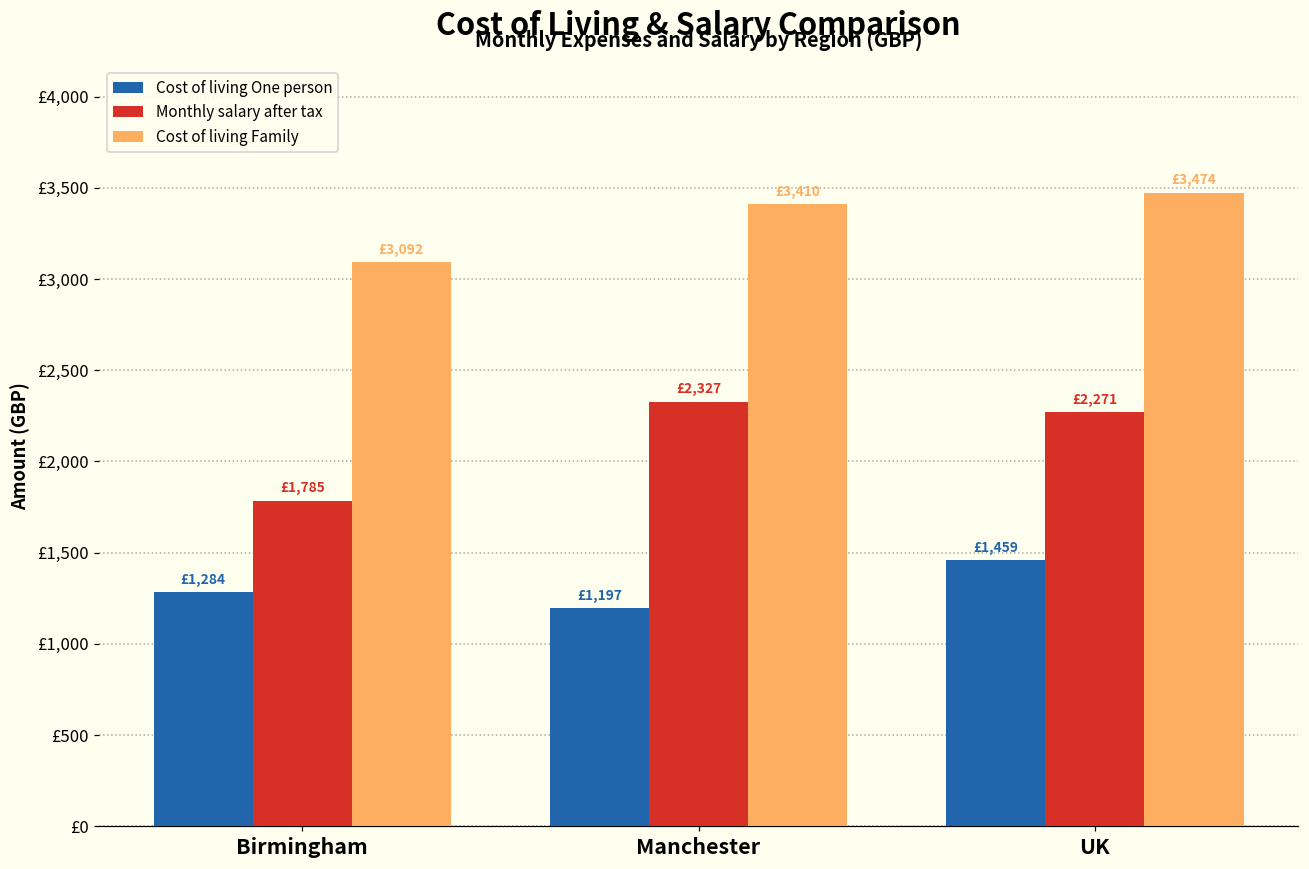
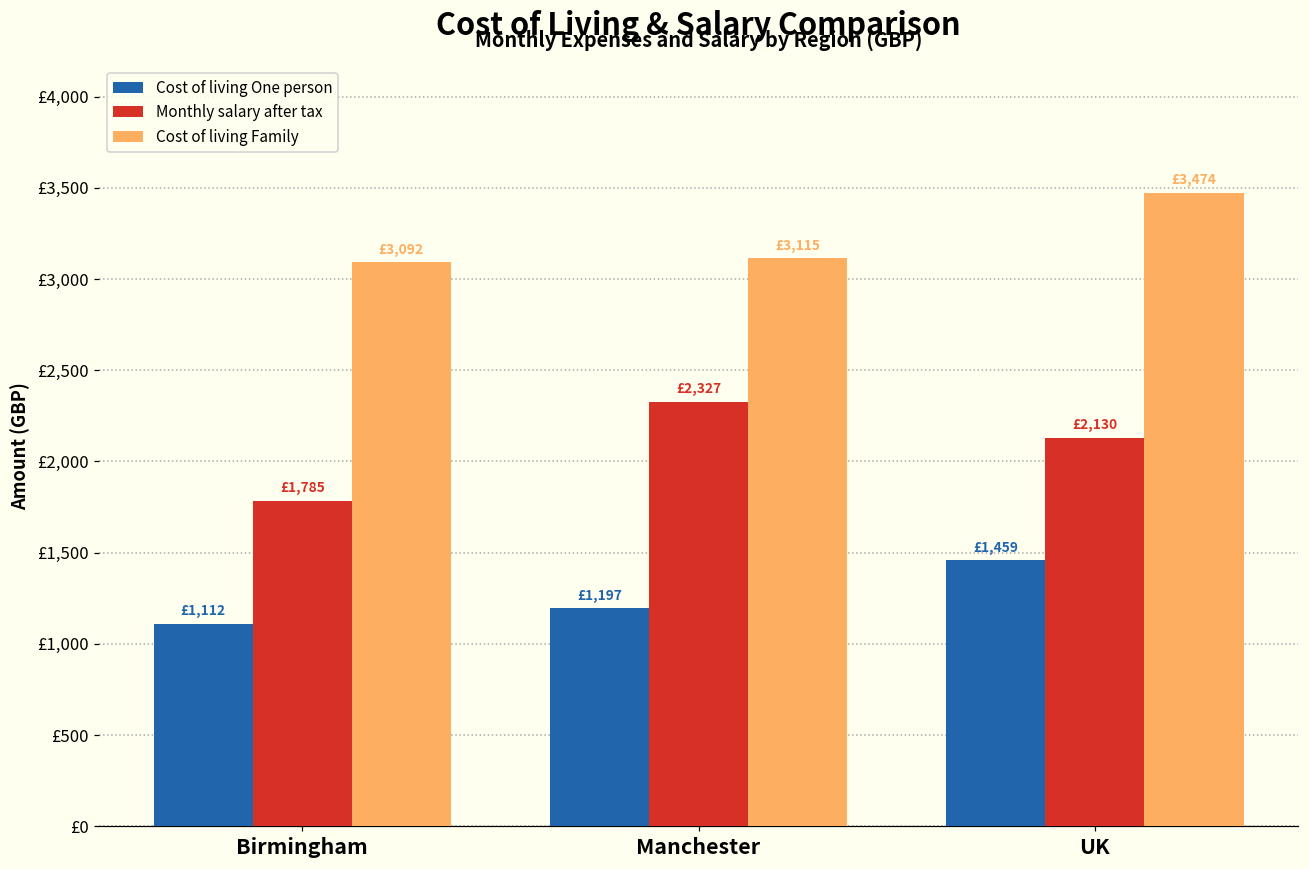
  {
    "Cost of living One person": {
-     "Birmingham": "£1,284",
+     "Birmingham": "£1,112",
      "Manchester": "£1,197",
      "UK": "£1,459"
    },
    "Monthly salary after tax": {
      "Birmingham": "£1,785",
      "Manchester": "£2,327",
-     "UK": "£2,271"
+     "UK": "£2,130"
    },
    "Cost of living Family": {
      "Birmingham": "£3,092",
-     "Manchester": "£3,410",
+     "Manchester": "£3,115",
      "UK": "£3,474"
    }
  }
